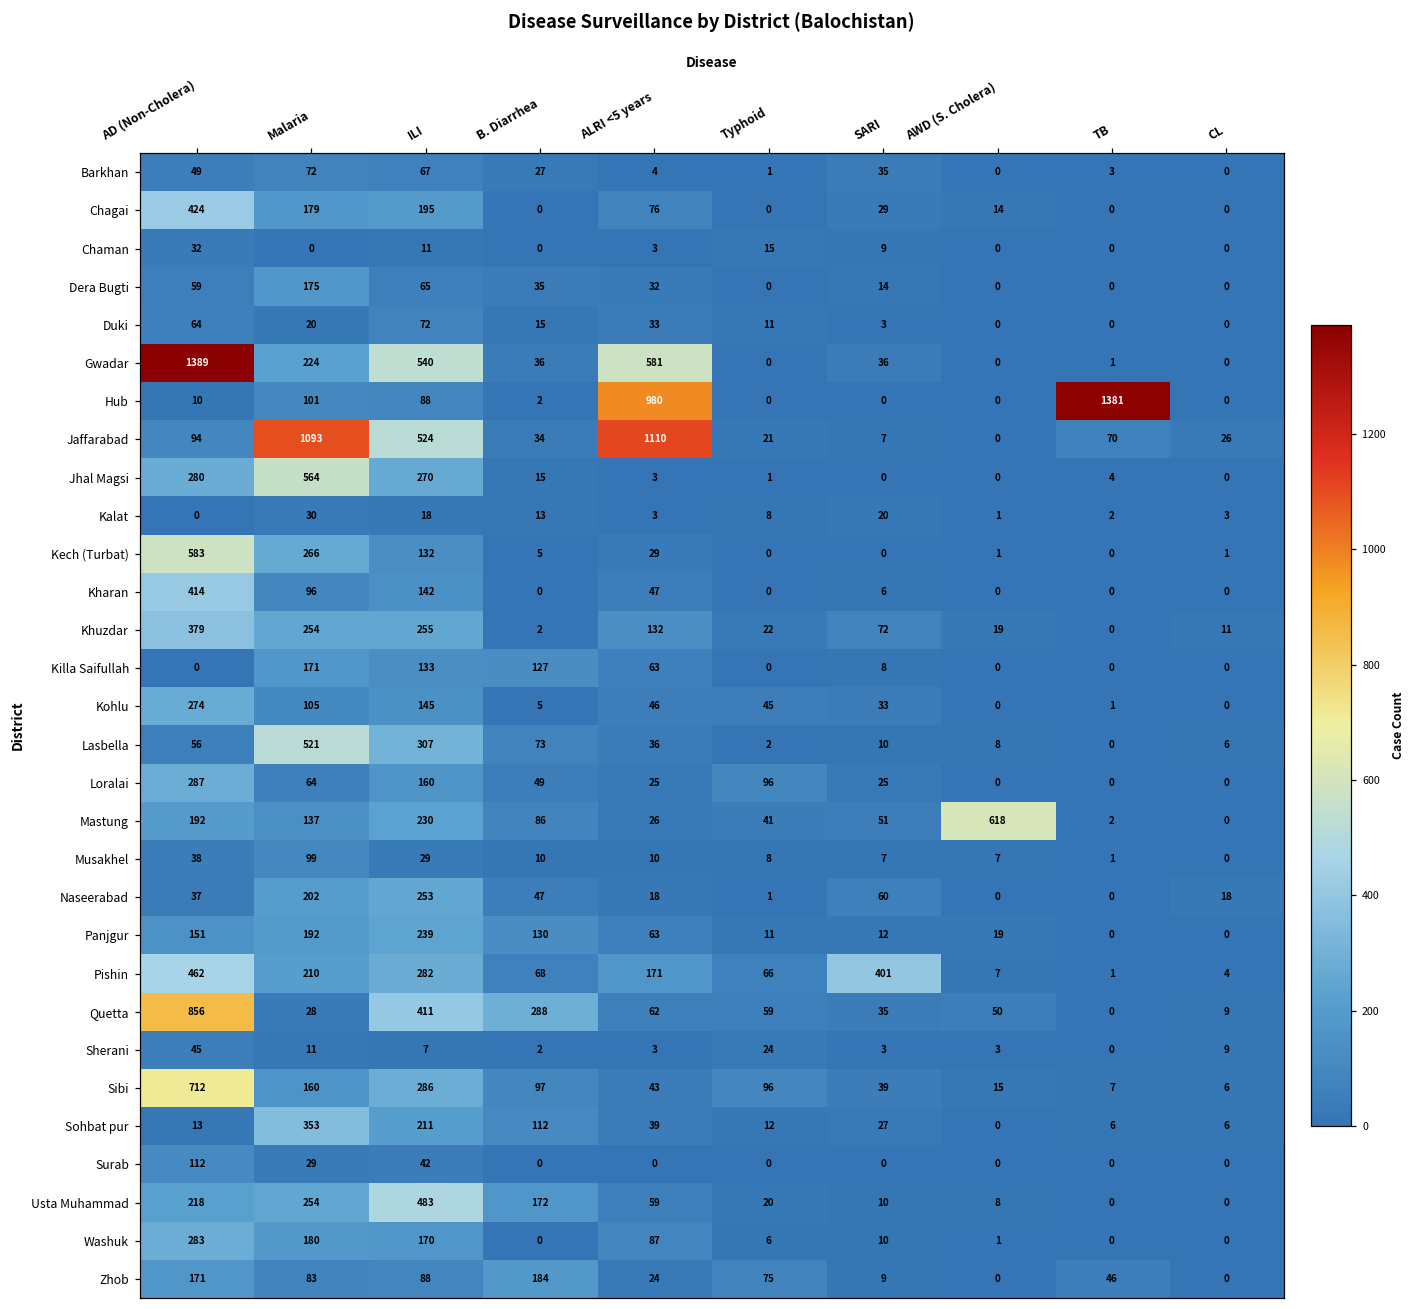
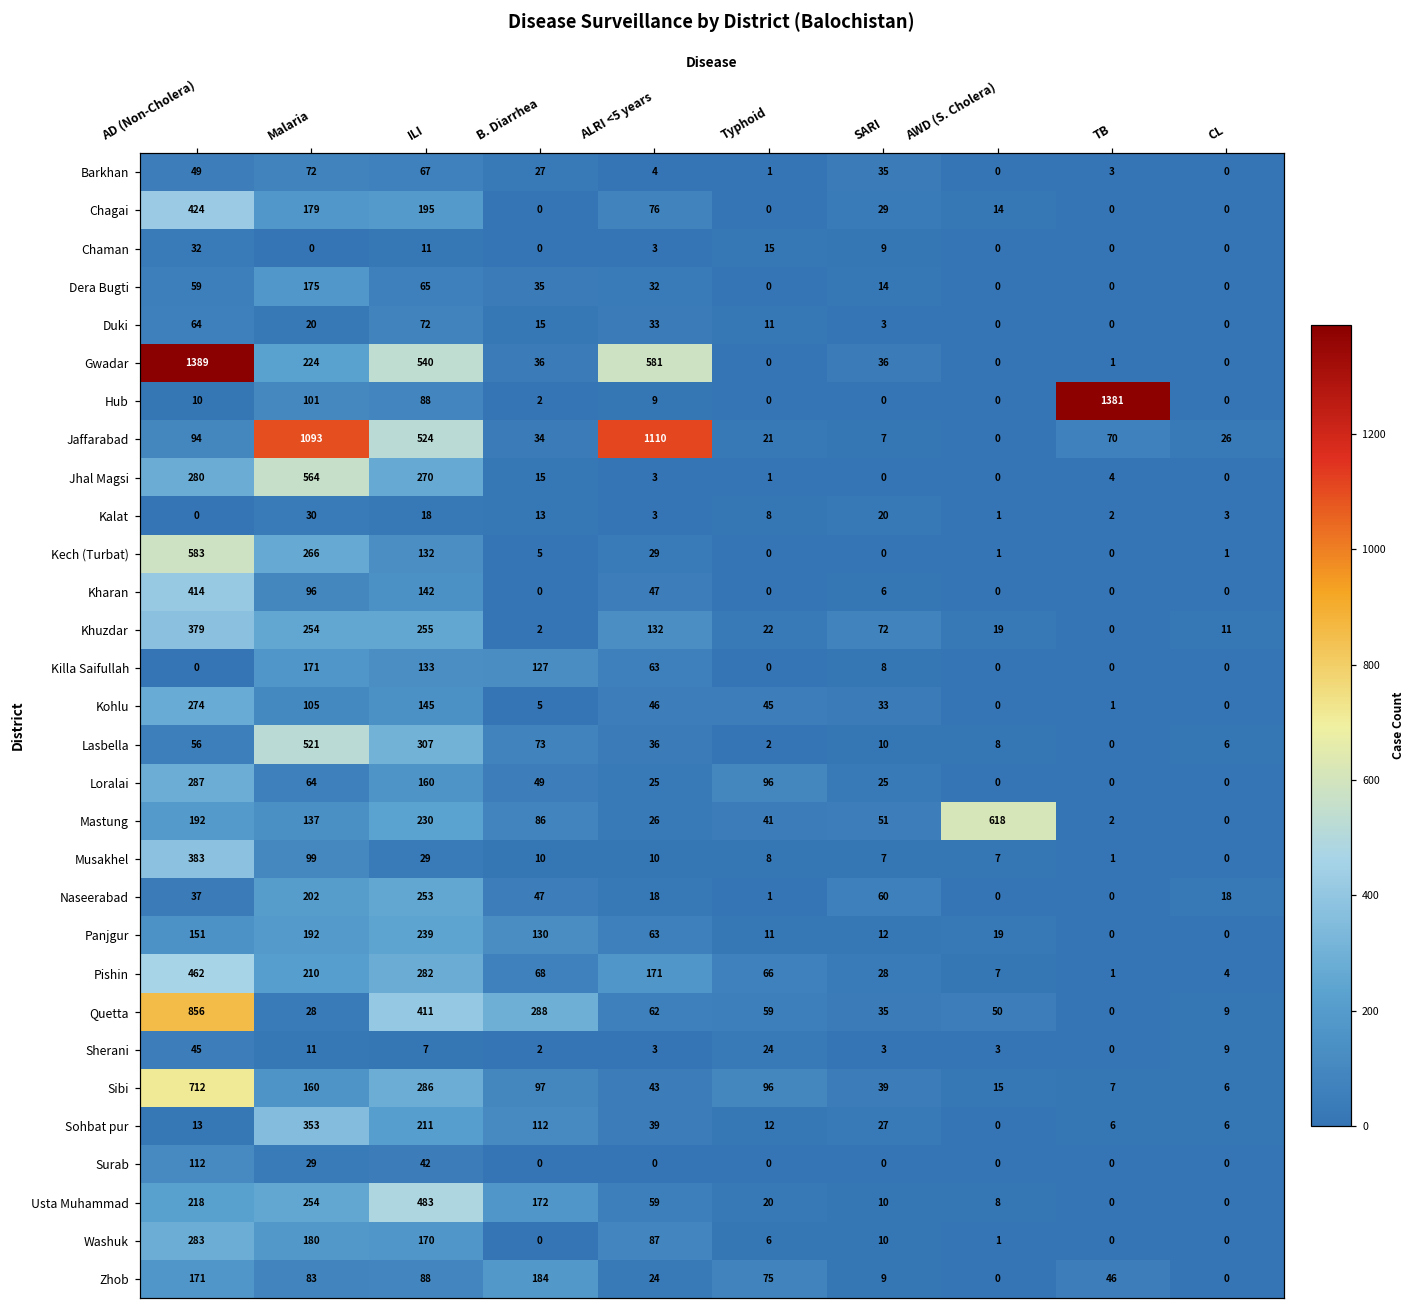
  {
    "Hub": {
      "AD (Non-Cholera)": 10,
      "Malaria": 101,
      "ILI": 88,
      "B. Diarrhea": 2,
-     "ALRI <5 years": 980,
+     "ALRI <5 years": 9,
      "Typhoid": 0,
      "SARI": 0,
      "AWD (S. Cholera)": 0,
      "TB": 1381,
      "CL": 0
    },
    "Musakhel": {
-     "AD (Non-Cholera)": 38,
+     "AD (Non-Cholera)": 383,
      "Malaria": 99,
      "ILI": 29,
      "B. Diarrhea": 10,
      "ALRI <5 years": 10,
      "Typhoid": 8,
      "SARI": 7,
      "AWD (S. Cholera)": 7,
      "TB": 1,
      "CL": 0
    },
    "Pishin": {
      "AD (Non-Cholera)": 462,
      "Malaria": 210,
      "ILI": 282,
      "B. Diarrhea": 68,
      "ALRI <5 years": 171,
      "Typhoid": 66,
-     "SARI": 401,
+     "SARI": 28,
      "AWD (S. Cholera)": 7,
      "TB": 1,
      "CL": 4
    }
  }
